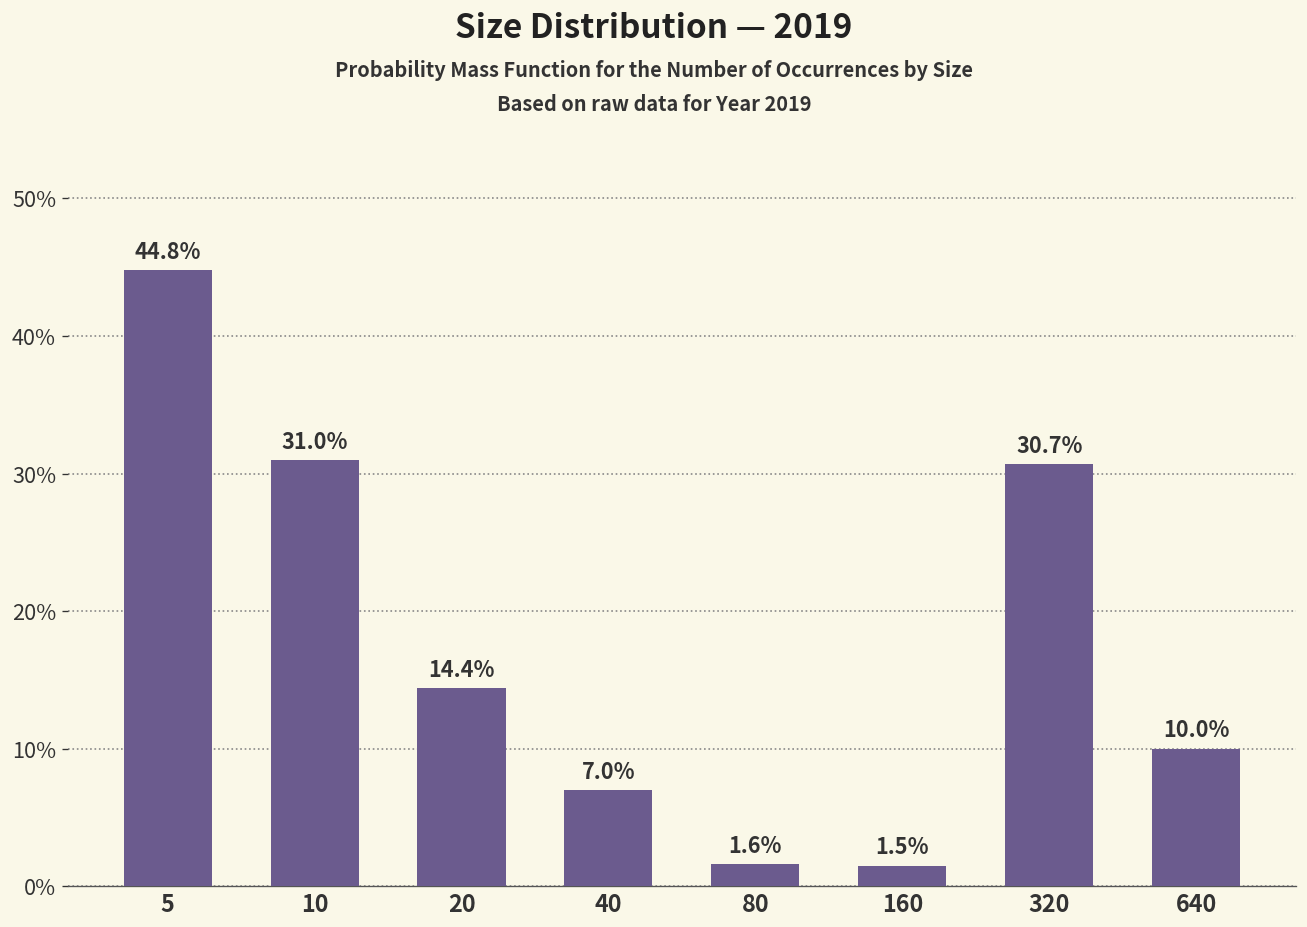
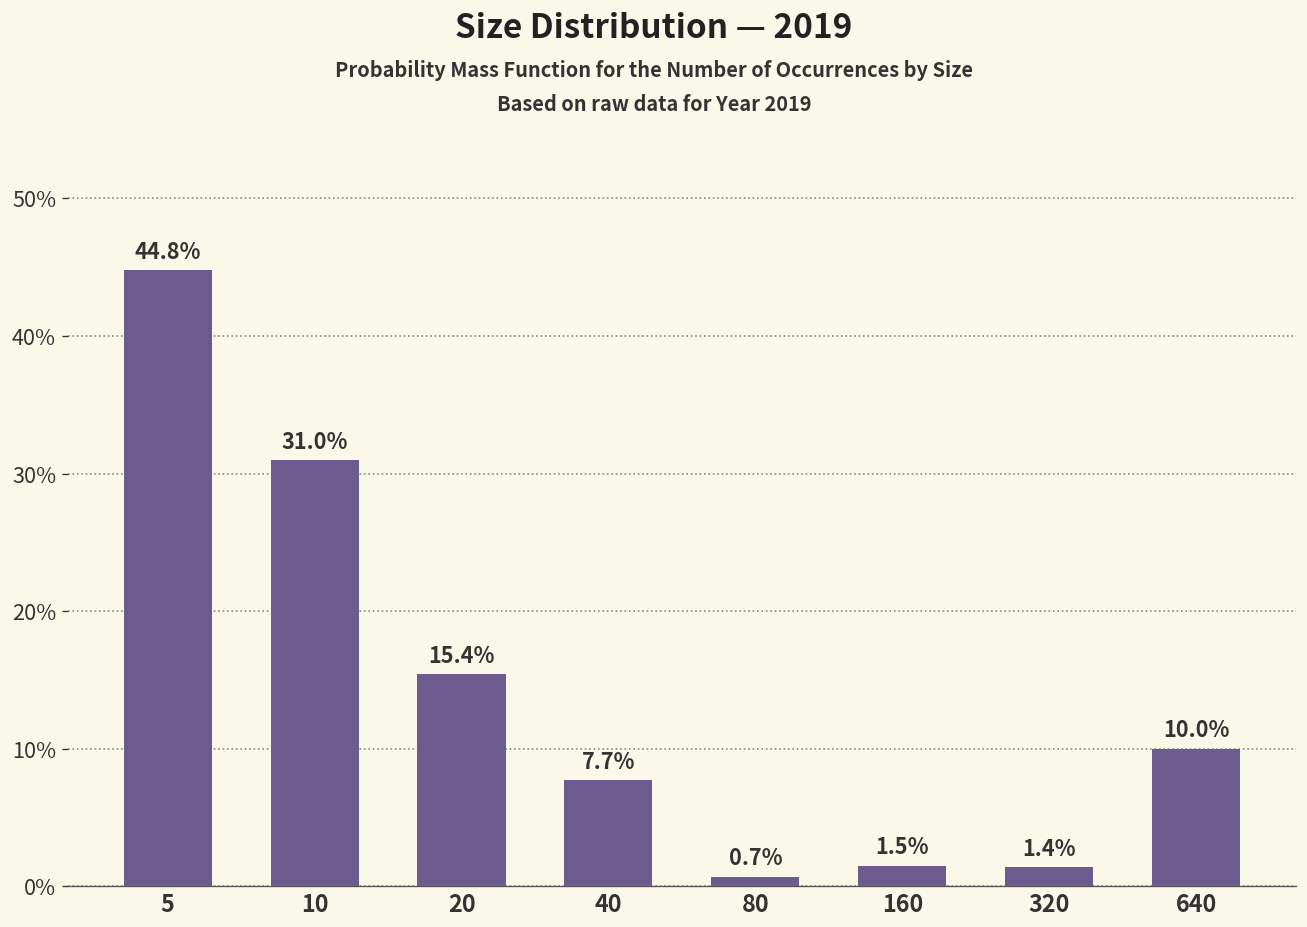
  {
    "5": "44.8%",
    "10": "31.0%",
-   "20": "14.4%",
-   "40": "7.0%",
-   "80": "1.6%",
+   "20": "15.4%",
+   "40": "7.7%",
+   "80": "0.7%",
    "160": "1.5%",
-   "320": "30.7%",
+   "320": "1.4%",
    "640": "10.0%"
  }
